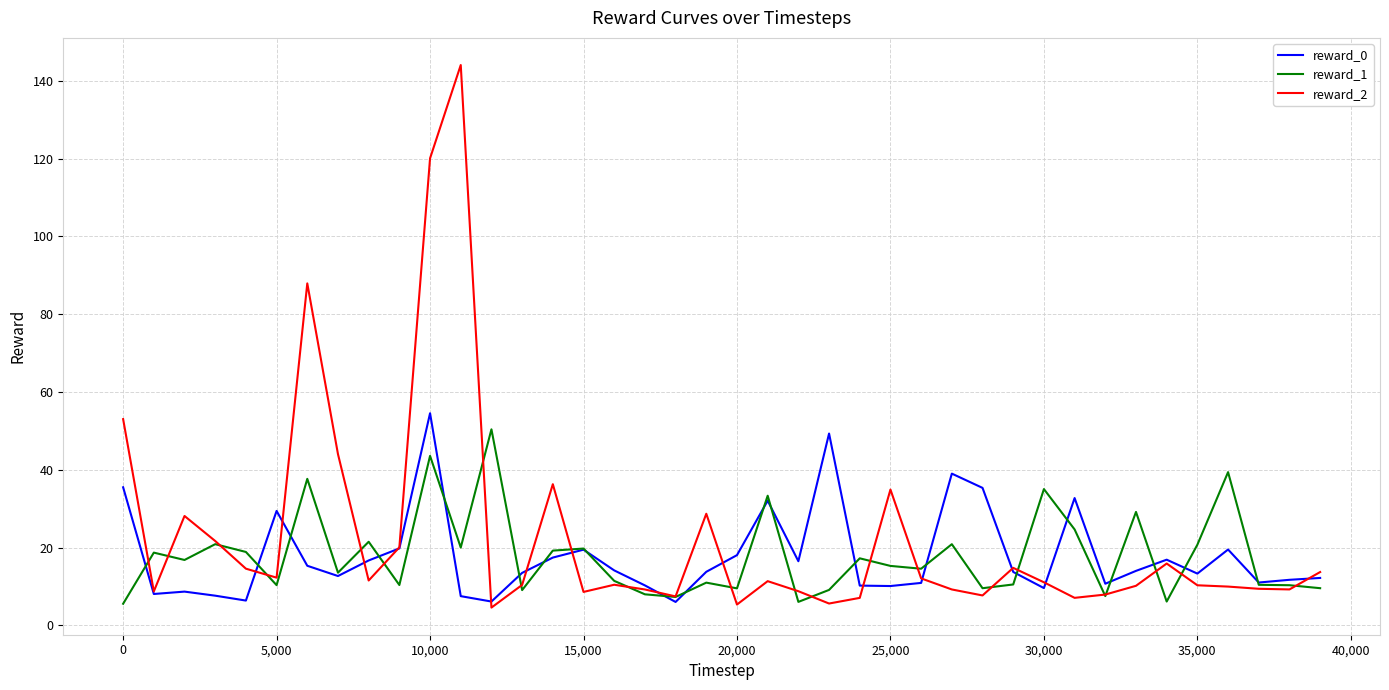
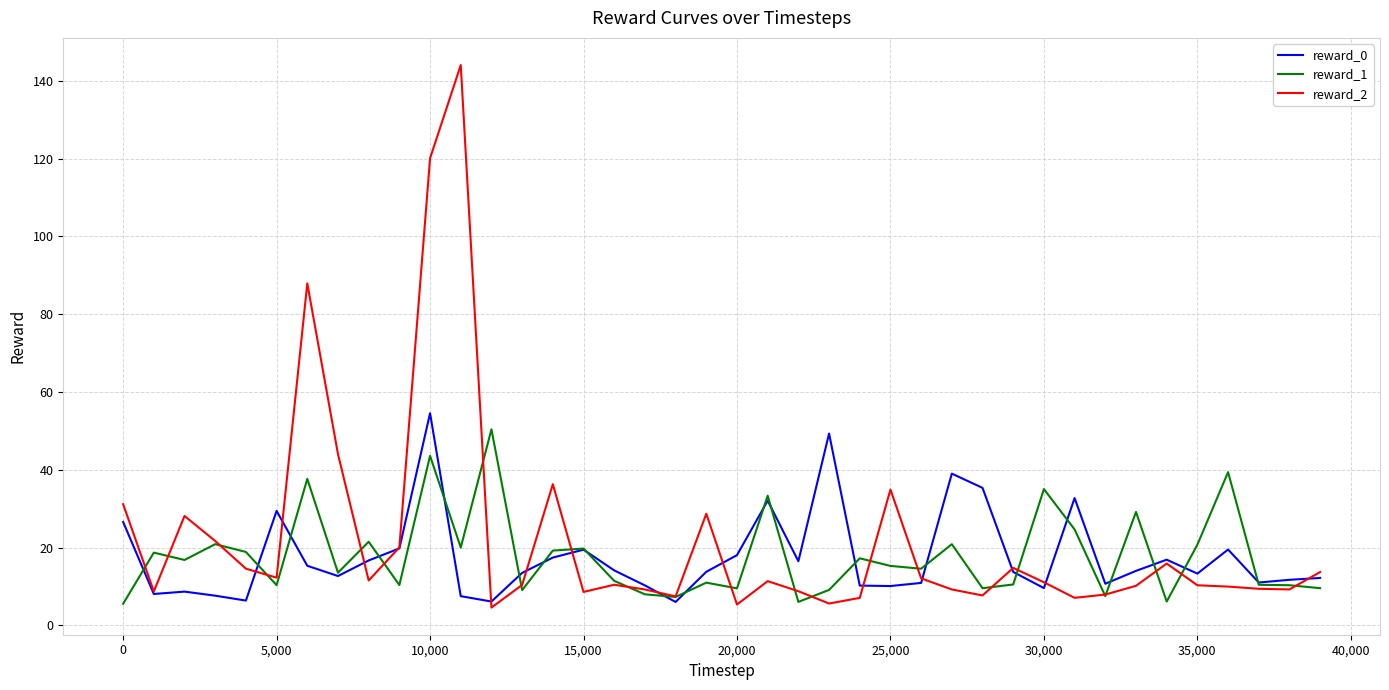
  {
    "reward_0": {
-     "0": 35,
+     "0": 27,
      "5,000": 29,
      "10,000": 55,
      "20,000": 18,
      "25,000": 10,
      "30,000": 10,
      "35,000": 13
    },
    "reward_1": {
      "0": 6,
      "5,000": 10,
      "10,000": 44,
      "20,000": 9,
      "25,000": 15,
      "30,000": 35,
      "35,000": 21
    },
    "reward_2": {
-     "0": 53,
+     "0": 31,
      "5,000": 12,
      "10,000": 120,
      "15,000": 9,
      "20,000": 5,
      "25,000": 35,
      "30,000": 11,
      "35,000": 10
    }
  }
